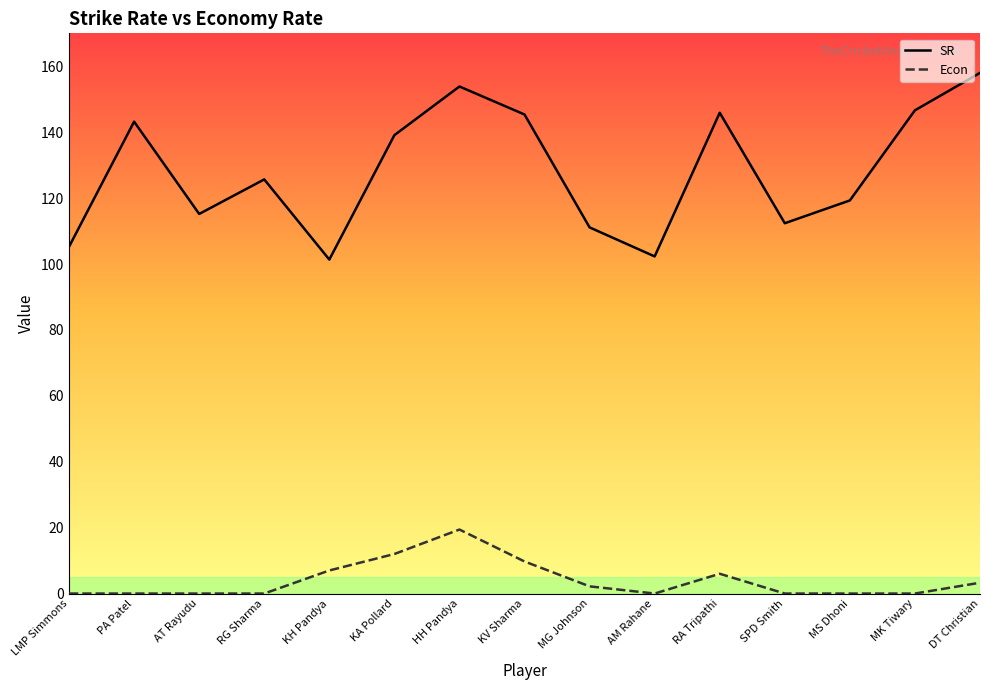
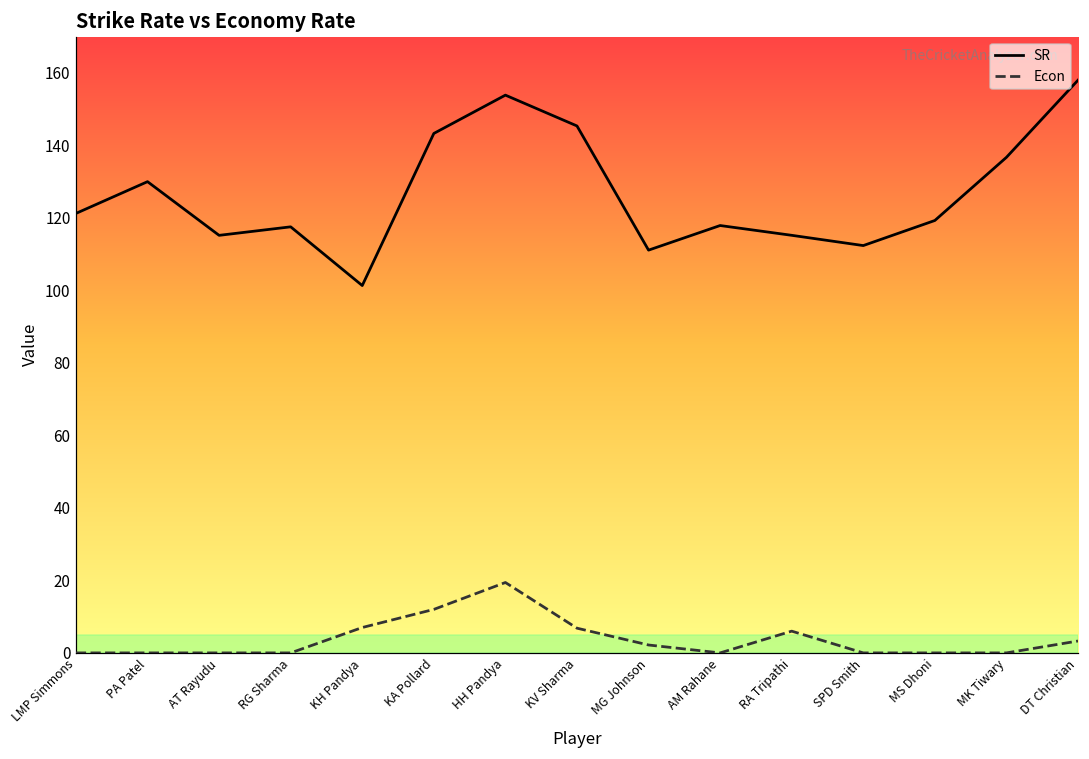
  {
    "SR": {
-     "LMP Simmons": 105,
-     "PA Patel": 143,
+     "LMP Simmons": 121,
+     "PA Patel": 130,
      "AT Rayudu": 115,
-     "RG Sharma": 126,
+     "RG Sharma": 118,
      "KH Pandya": 101,
-     "KA Pollard": 139,
+     "KA Pollard": 143,
      "HH Pandya": 154,
      "KV Sharma": 145,
      "MG Johnson": 111,
-     "AM Rahane": 102,
-     "RA Tripathi": 146,
+     "AM Rahane": 118,
+     "RA Tripathi": 115,
      "SPD Smith": 112,
      "MS Dhoni": 119,
-     "MK Tiwary": 147,
+     "MK Tiwary": 137,
      "DT Christian": 158
    },
    "Econ": {
      "KH Pandya": 7,
      "KA Pollard": 12,
      "HH Pandya": 19,
-     "KV Sharma": 10,
+     "KV Sharma": 7,
      "RA Tripathi": 6
    }
  }
